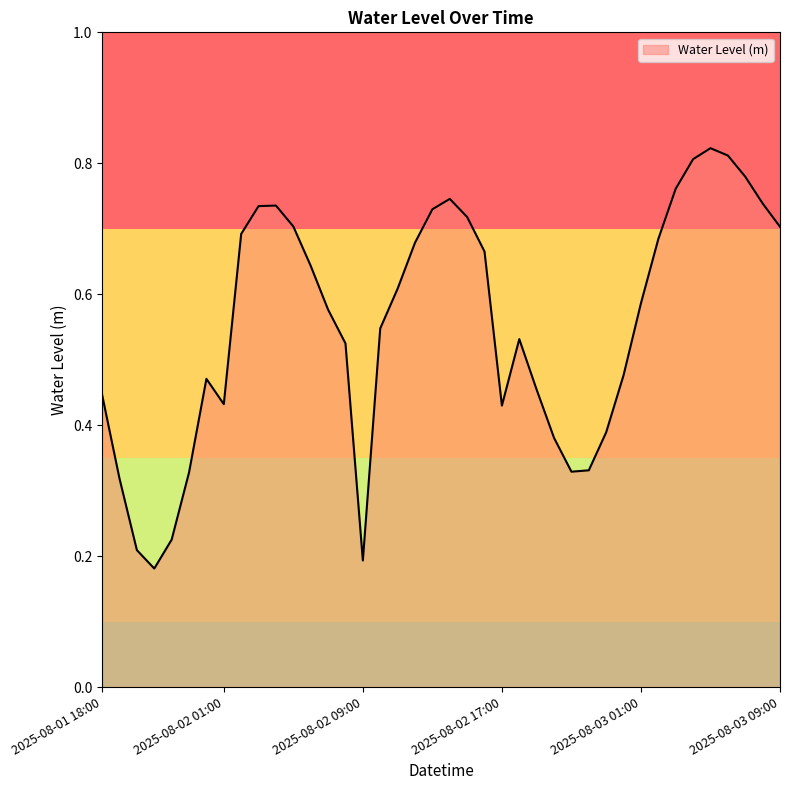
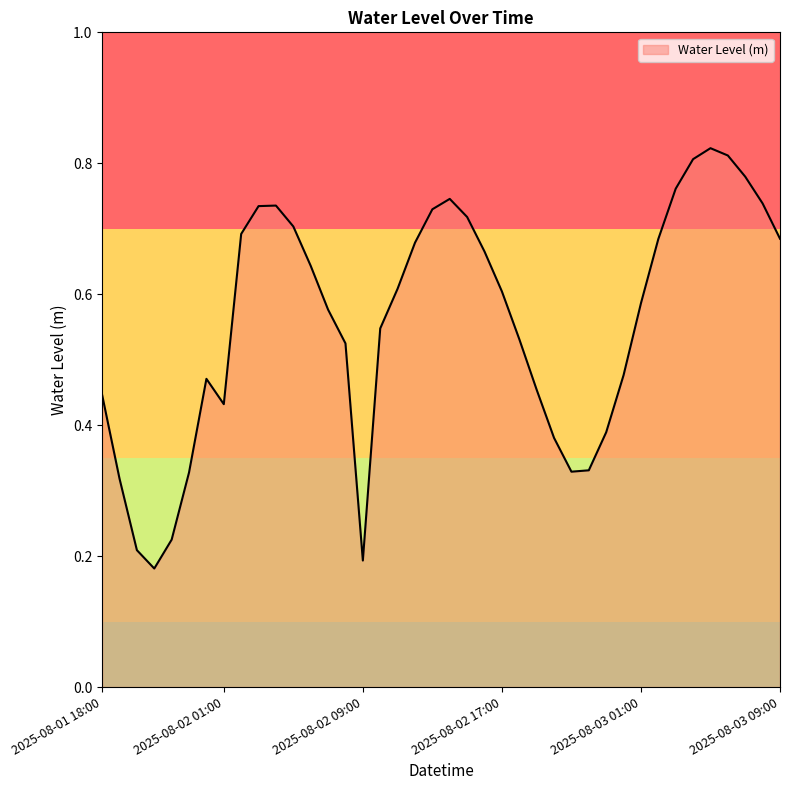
  {
    "2025-08-01 18:00": 0.45,
    "2025-08-02 01:00": 0.43,
    "2025-08-02 09:00": 0.19,
-   "2025-08-02 17:00": 0.43,
+   "2025-08-02 17:00": 0.60,
    "2025-08-03 01:00": 0.59,
-   "2025-08-03 09:00": 0.70
+   "2025-08-03 09:00": 0.68
  }
